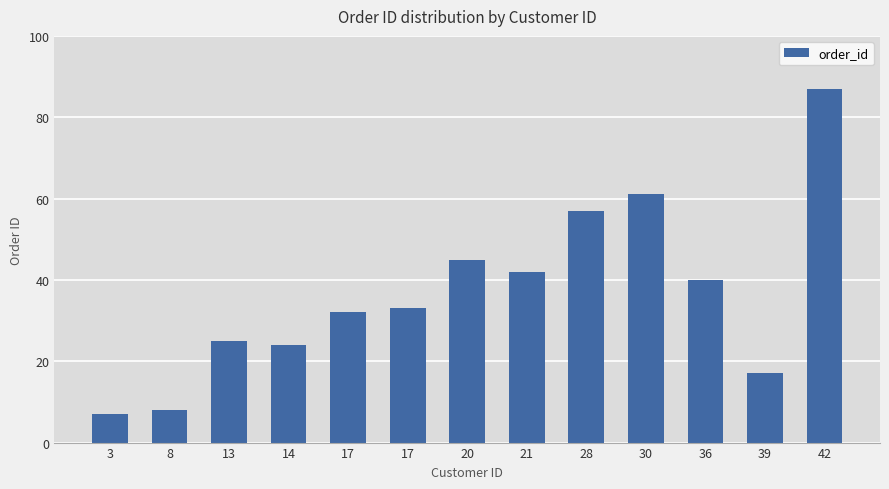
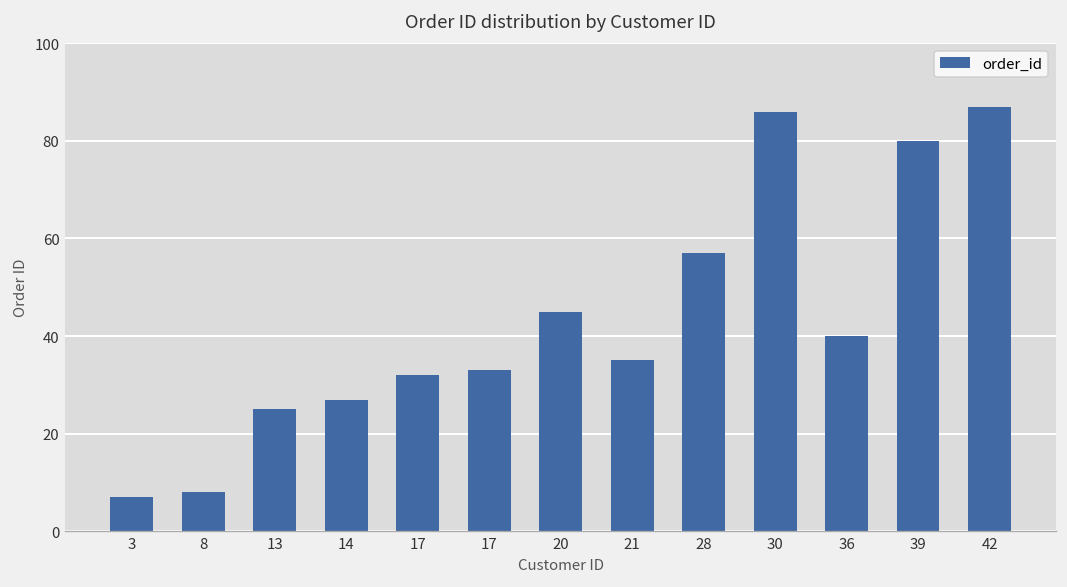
  {
    "3": 7,
    "8": 8,
    "13": 25,
-   "14": 24,
+   "14": 27,
    "20": 45,
-   "21": 42,
+   "21": 35,
    "28": 57,
-   "30": 61,
+   "30": 86,
    "36": 40,
-   "39": 17,
+   "39": 80,
    "42": 87
  }
